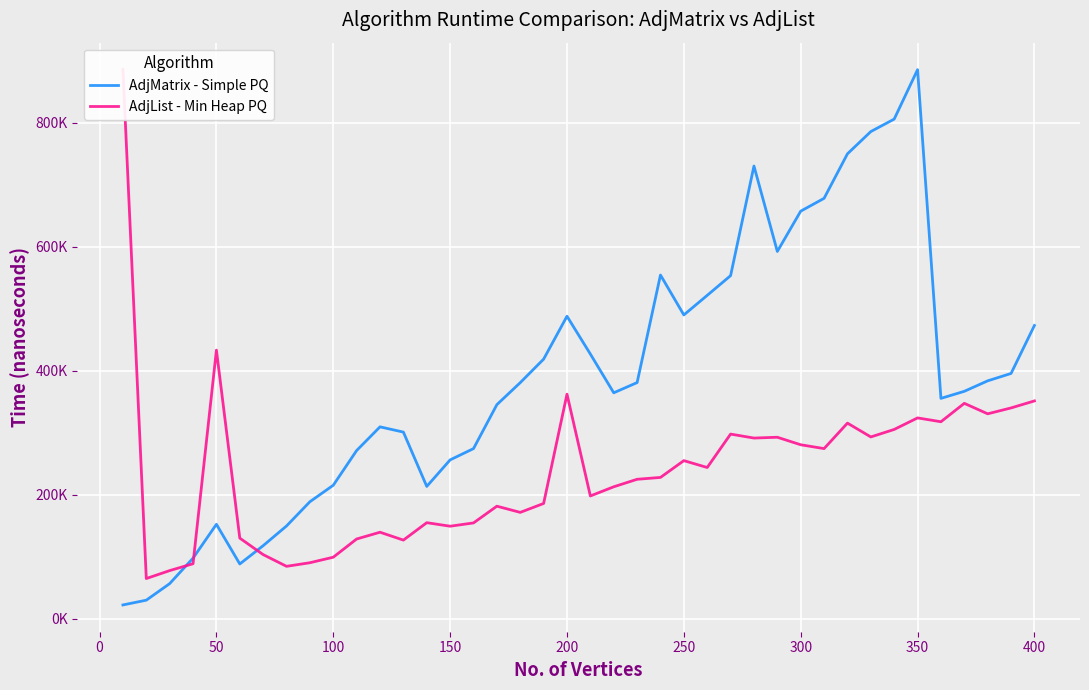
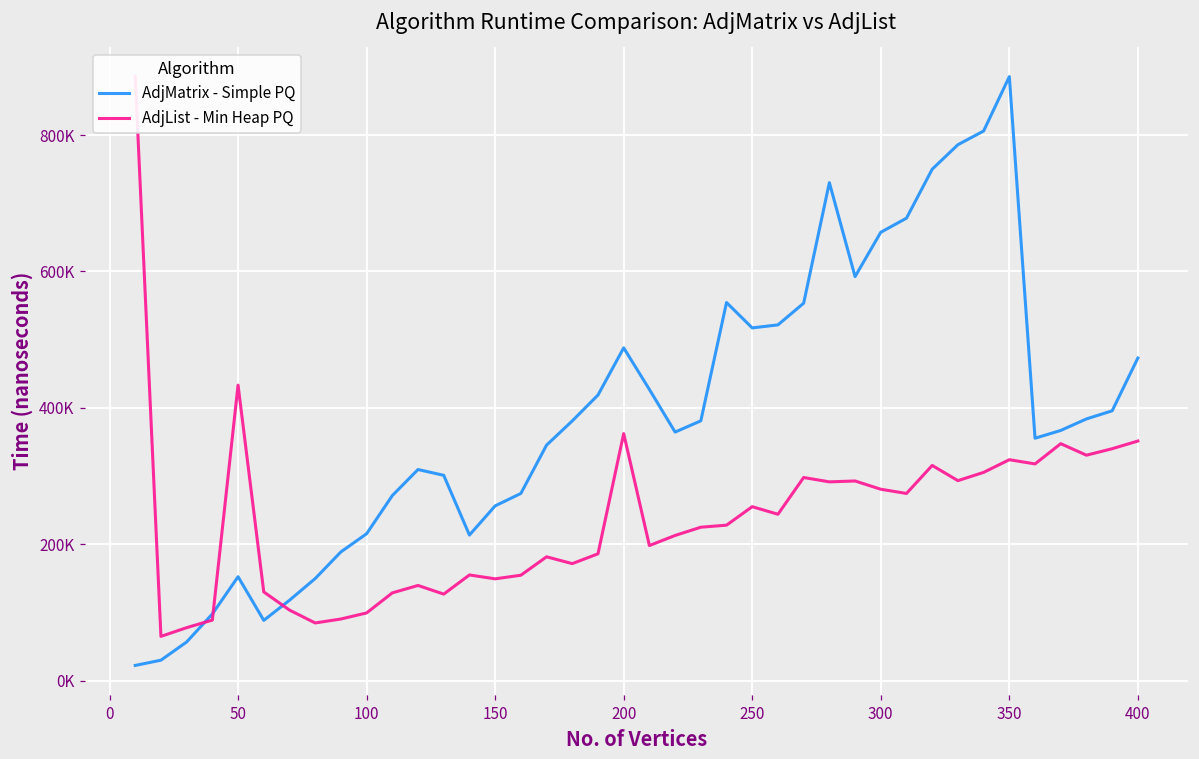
  {
    "AdjMatrix - Simple PQ": {
      "50": 150000,
      "100": 220000,
      "150": 260000,
      "200": 490000,
-     "250": 490000,
+     "250": 520000,
      "300": 660000,
      "350": 890000,
      "400": 470000
    },
    "AdjList - Min Heap PQ": {
      "50": 430000,
      "100": 100000,
      "150": 150000,
      "200": 360000,
      "250": 260000,
      "300": 280000,
      "350": 320000,
      "400": 350000
    }
  }
